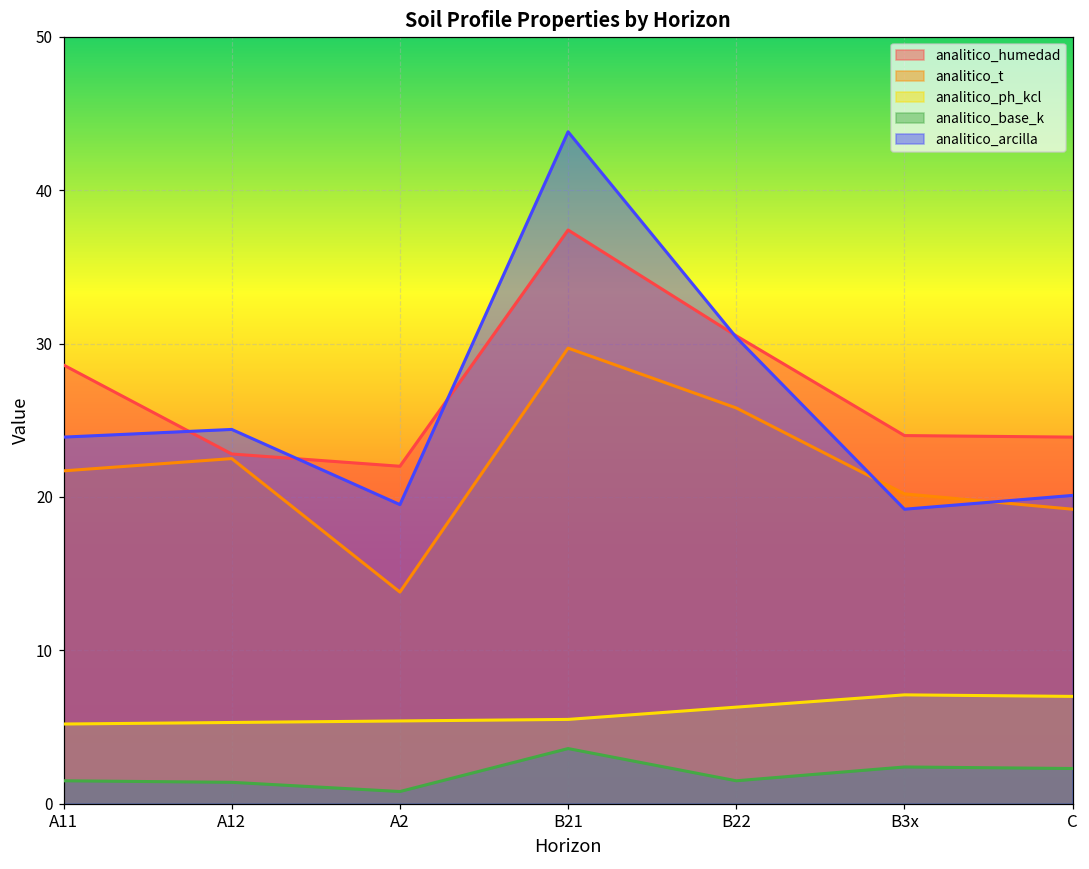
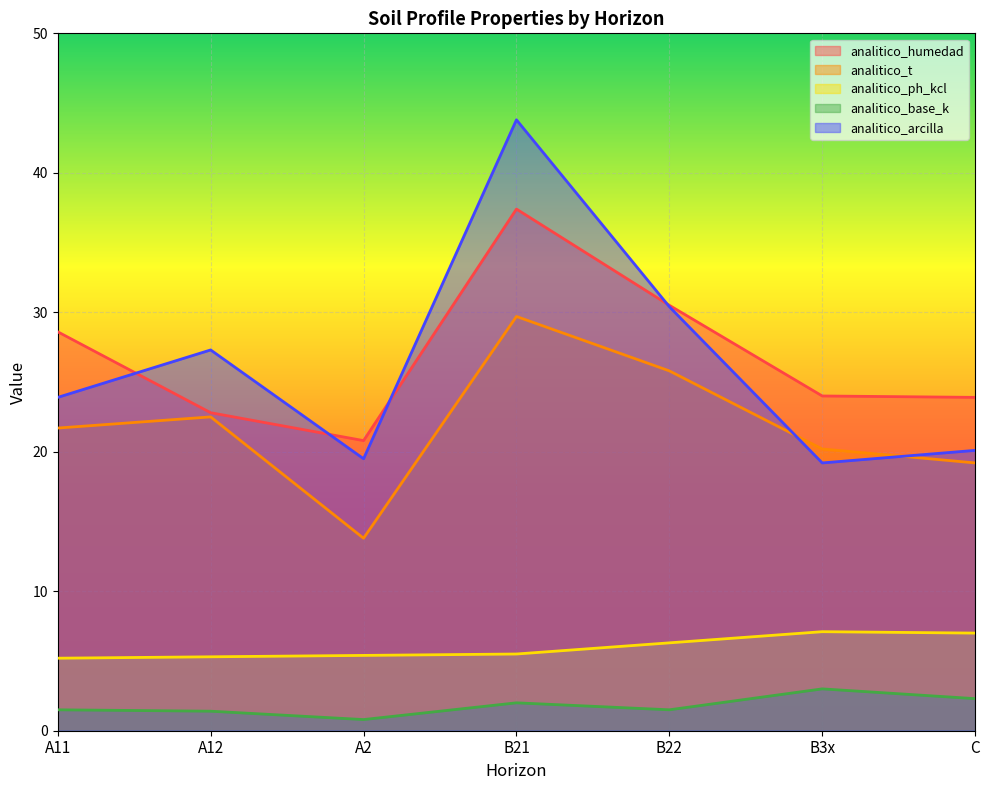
  {
    "analitico_humedad": {
      "A11": 28.6,
      "A12": 22.8,
-     "A2": 22.0,
+     "A2": 20.8,
      "B21": 37.4,
      "B3x": 24.0,
      "C": 23.9
    },
    "analitico_base_k": {
      "A11": 1.5,
      "A12": 1.4,
      "A2": 0.8,
-     "B21": 3.6,
+     "B21": 2.0,
      "B22": 1.5,
-     "B3x": 2.4,
+     "B3x": 3.0,
      "C": 2.3
    },
    "analitico_arcilla": {
      "A11": 23.9,
-     "A12": 24.4,
+     "A12": 27.3,
      "A2": 19.5,
      "B21": 43.8,
      "B3x": 19.2,
      "C": 20.1
    }
  }
